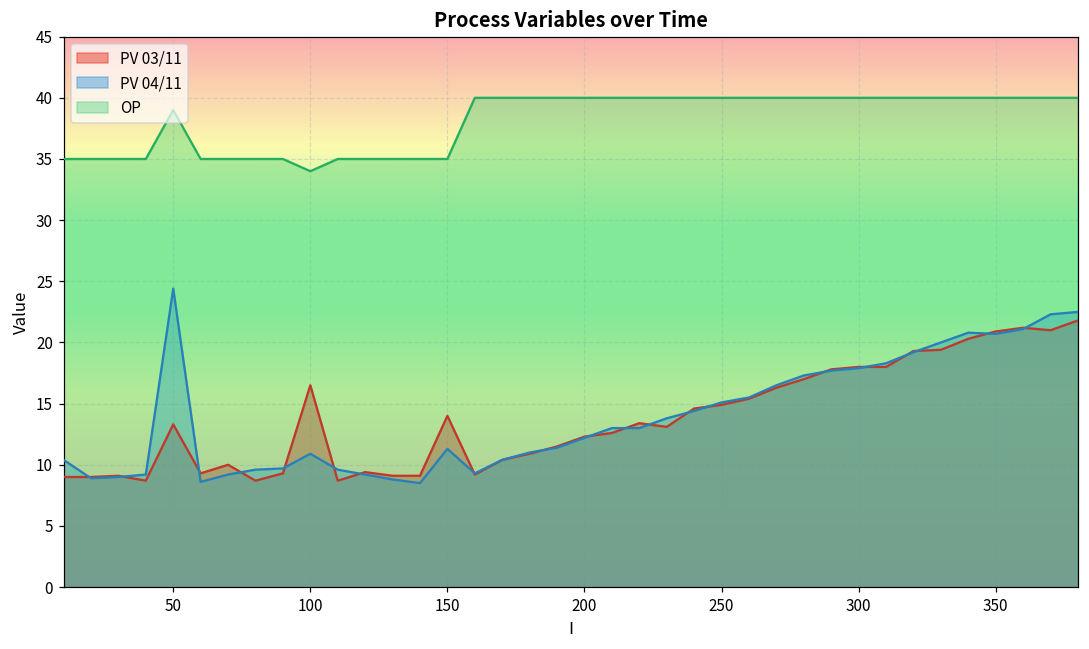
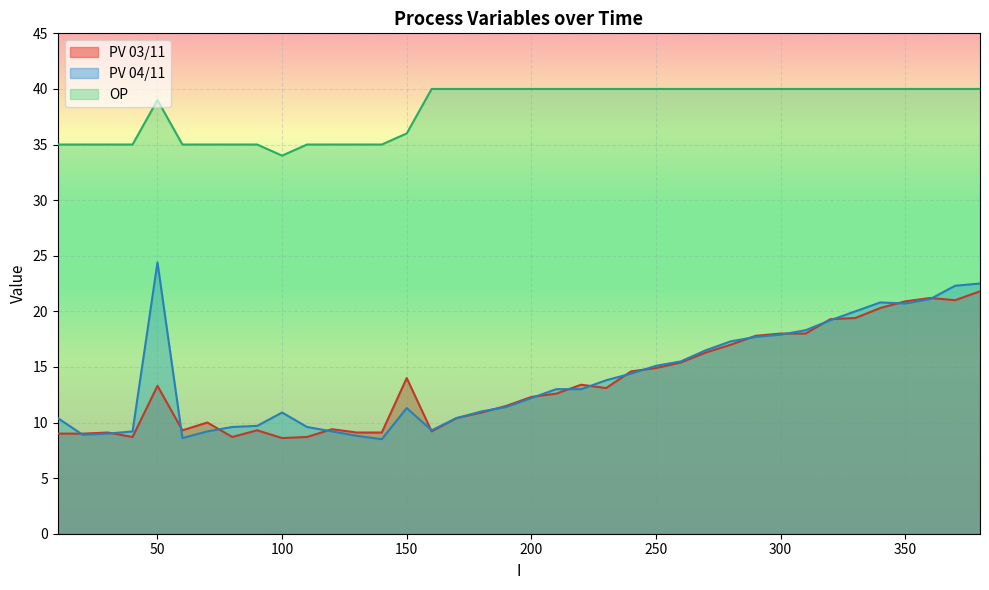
  {
    "PV 03/11": {
      "50": 13.3,
-     "100": 16.5,
+     "100": 8.6,
      "150": 14.0
    },
    "PV 04/11": {
      "50": 24.4,
      "100": 10.9,
      "150": 11.3
    },
    "OP": {
      "100": 34,
-     "150": 35,
+     "150": 36,
      "200": 40,
      "250": 40,
      "300": 40,
      "350": 40
    }
  }
